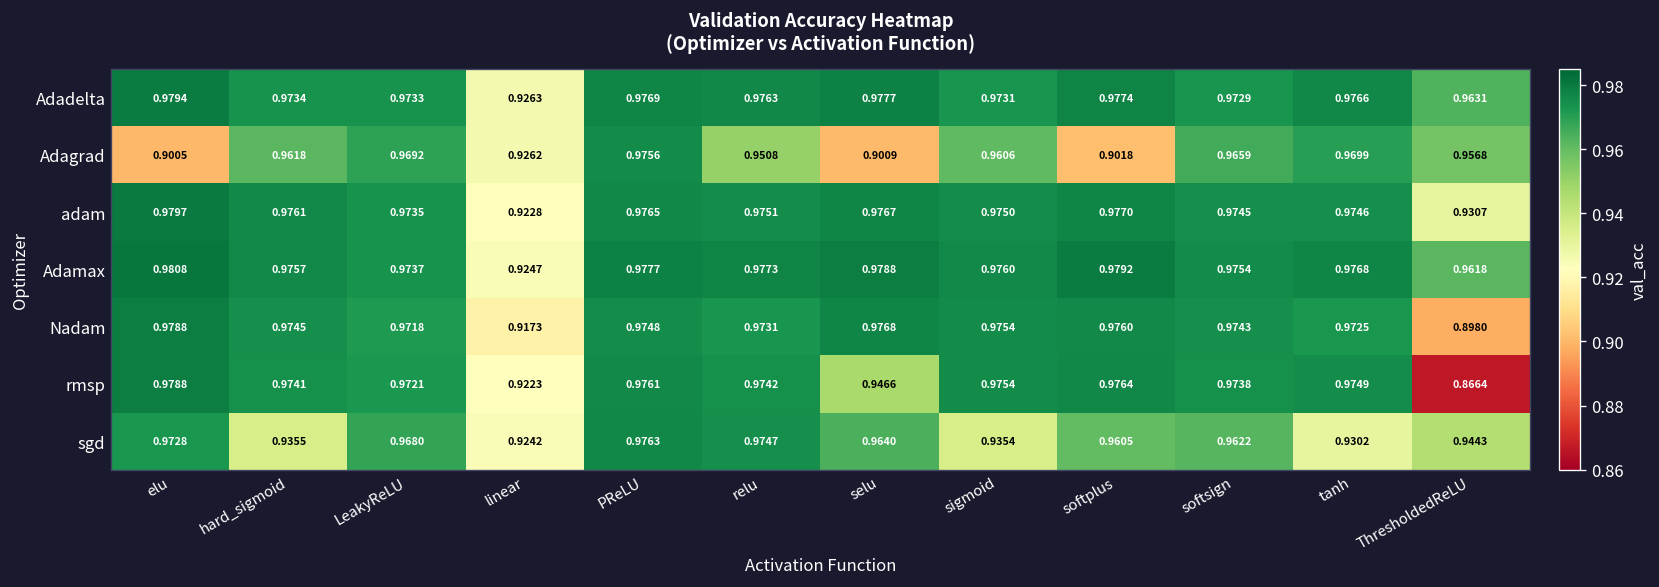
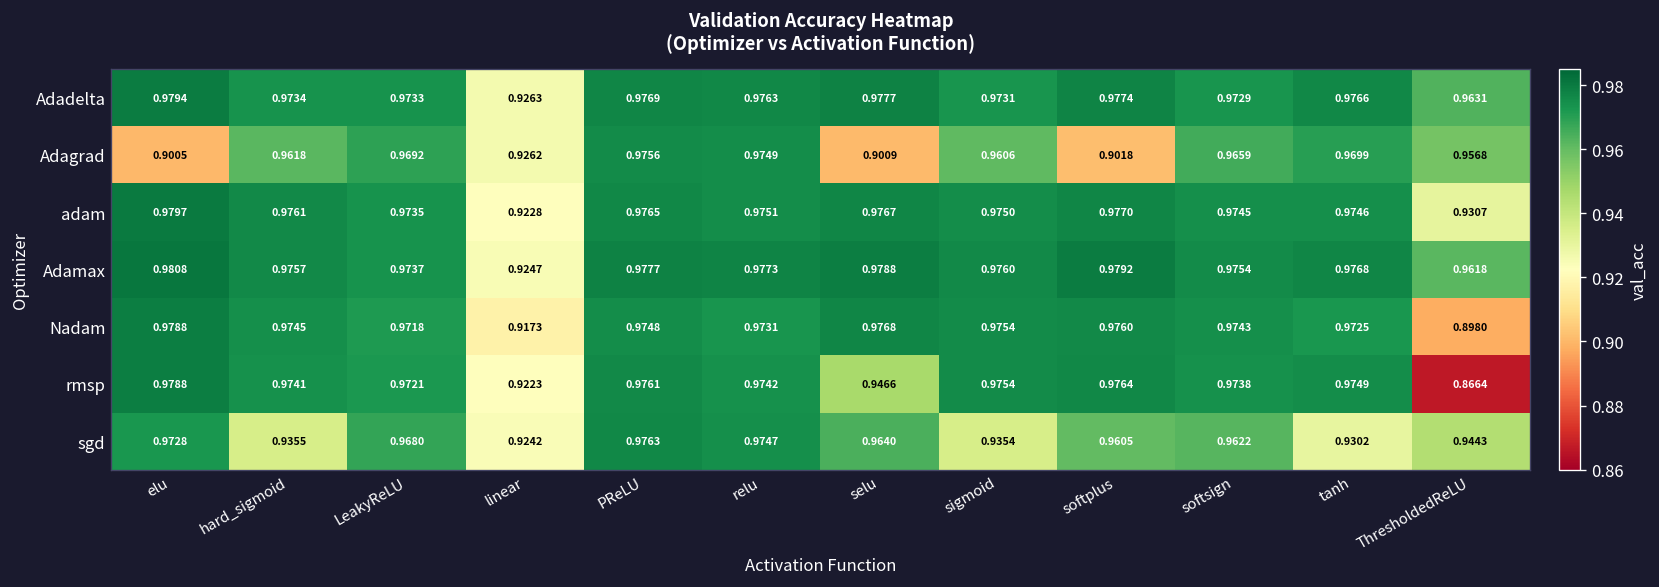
  {
    "Adadelta": {
      "elu": 0.9794,
      "hard_sigmoid": 0.9734,
      "LeakyReLU": 0.9733,
      "linear": 0.9263,
      "PReLU": 0.9769,
      "relu": 0.9763,
      "selu": 0.9777,
      "sigmoid": 0.9731,
      "softplus": 0.9774,
      "softsign": 0.9729,
      "tanh": 0.9766,
      "ThresholdedReLU": 0.9631
    },
    "Adagrad": {
      "elu": 0.9005,
      "hard_sigmoid": 0.9618,
      "LeakyReLU": 0.9692,
      "linear": 0.9262,
      "PReLU": 0.9756,
-     "relu": 0.9508,
+     "relu": 0.9749,
      "selu": 0.9009,
      "sigmoid": 0.9606,
      "softplus": 0.9018,
      "softsign": 0.9659,
      "tanh": 0.9699,
      "ThresholdedReLU": 0.9568
    },
    "adam": {
      "elu": 0.9797,
      "hard_sigmoid": 0.9761,
      "LeakyReLU": 0.9735,
      "linear": 0.9228,
      "PReLU": 0.9765,
      "relu": 0.9751,
      "selu": 0.9767,
      "sigmoid": 0.9750,
      "softplus": 0.9770,
      "softsign": 0.9745,
      "tanh": 0.9746,
      "ThresholdedReLU": 0.9307
    },
    "Adamax": {
      "elu": 0.9808,
      "hard_sigmoid": 0.9757,
      "LeakyReLU": 0.9737,
      "linear": 0.9247,
      "PReLU": 0.9777,
      "relu": 0.9773,
      "selu": 0.9788,
      "sigmoid": 0.9760,
      "softplus": 0.9792,
      "softsign": 0.9754,
      "tanh": 0.9768,
      "ThresholdedReLU": 0.9618
    },
    "Nadam": {
      "elu": 0.9788,
      "hard_sigmoid": 0.9745,
      "LeakyReLU": 0.9718,
      "linear": 0.9173,
      "PReLU": 0.9748,
      "relu": 0.9731,
      "selu": 0.9768,
      "sigmoid": 0.9754,
      "softplus": 0.9760,
      "softsign": 0.9743,
      "tanh": 0.9725,
      "ThresholdedReLU": 0.8980
    },
    "rmsp": {
      "elu": 0.9788,
      "hard_sigmoid": 0.9741,
      "LeakyReLU": 0.9721,
      "linear": 0.9223,
      "PReLU": 0.9761,
      "relu": 0.9742,
      "selu": 0.9466,
      "sigmoid": 0.9754,
      "softplus": 0.9764,
      "softsign": 0.9738,
      "tanh": 0.9749,
      "ThresholdedReLU": 0.8664
    },
    "sgd": {
      "elu": 0.9728,
      "hard_sigmoid": 0.9355,
      "LeakyReLU": 0.9680,
      "linear": 0.9242,
      "PReLU": 0.9763,
      "relu": 0.9747,
      "selu": 0.9640,
      "sigmoid": 0.9354,
      "softplus": 0.9605,
      "softsign": 0.9622,
      "tanh": 0.9302,
      "ThresholdedReLU": 0.9443
    }
  }
